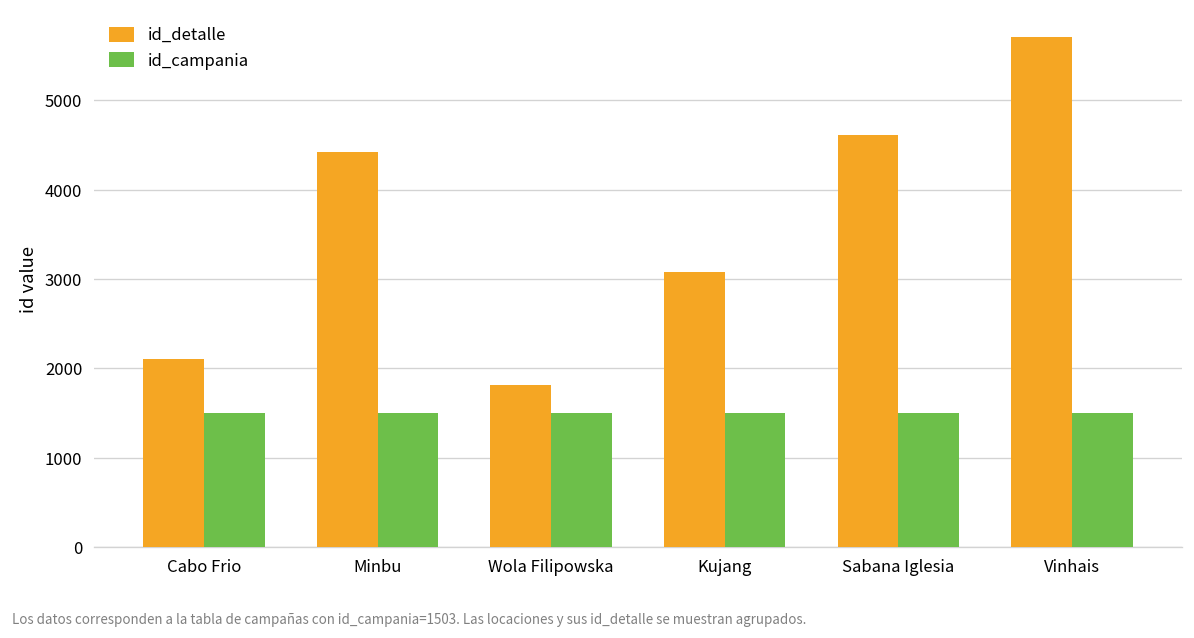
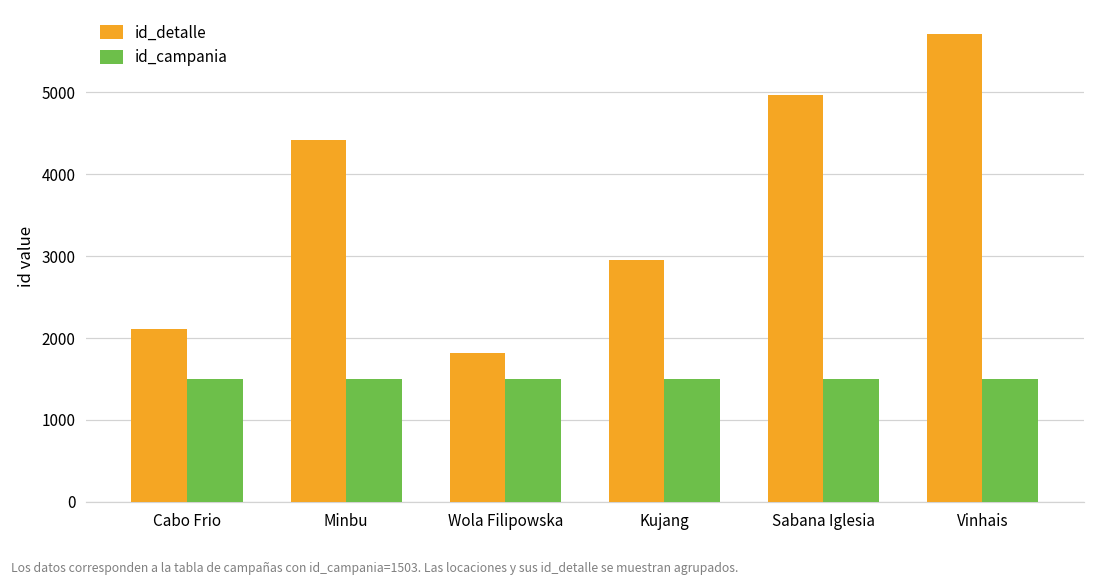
  {
    "id_detalle": {
      "Cabo Frio": 2100,
      "Minbu": 4400,
      "Wola Filipowska": 1800,
-     "Kujang": 3100,
-     "Sabana Iglesia": 4600,
+     "Kujang": 3000,
+     "Sabana Iglesia": 5000,
      "Vinhais": 5700
    },
    "id_campania": {
      "Cabo Frio": 1500,
      "Minbu": 1500,
      "Wola Filipowska": 1500,
      "Kujang": 1500,
      "Sabana Iglesia": 1500,
      "Vinhais": 1500
    }
  }
